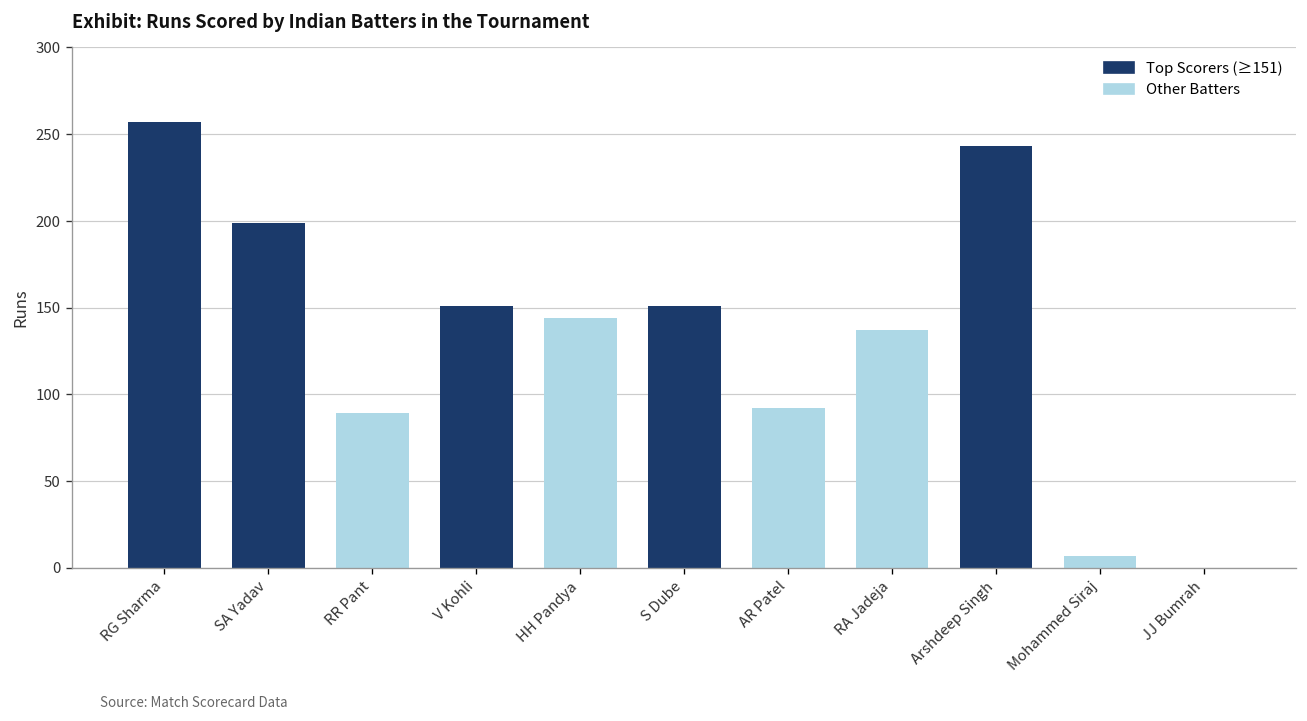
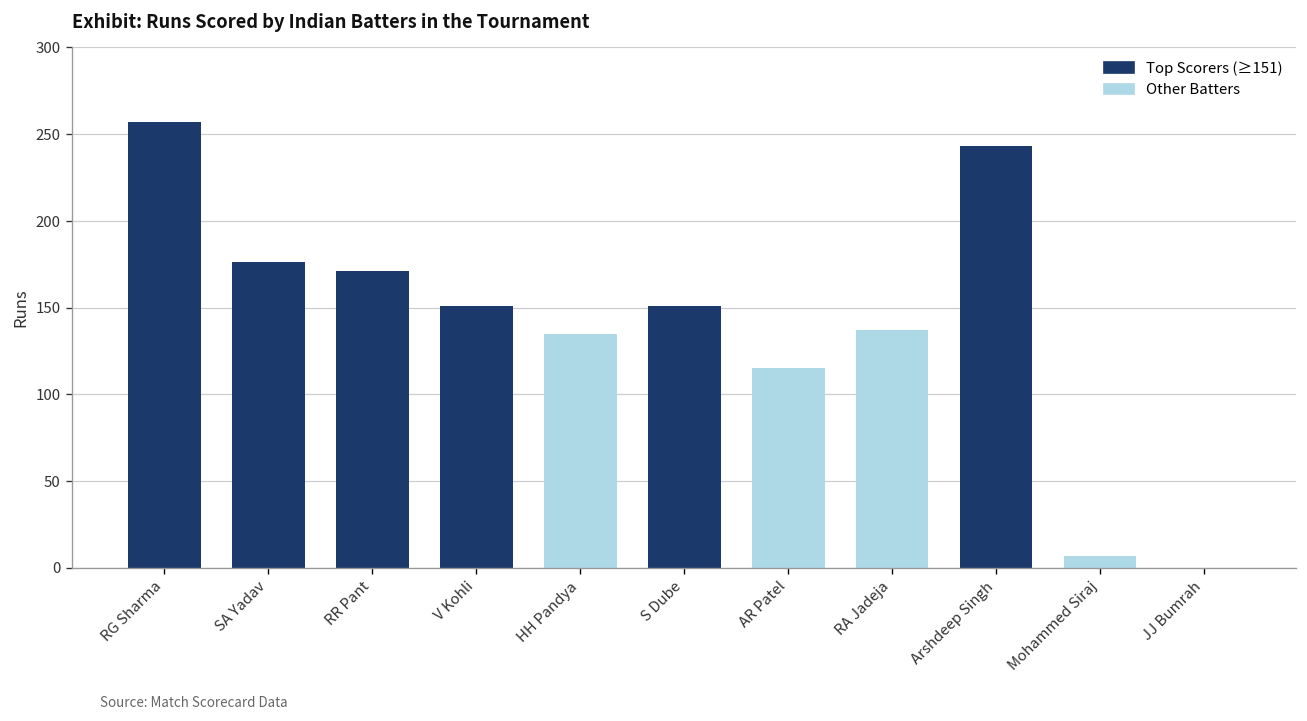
  {
    "RG Sharma": 257,
-   "SA Yadav": 199,
-   "RR Pant": 89,
+   "SA Yadav": 176,
+   "RR Pant": 171,
    "V Kohli": 151,
-   "HH Pandya": 144,
+   "HH Pandya": 135,
    "S Dube": 151,
-   "AR Patel": 92,
+   "AR Patel": 115,
    "RA Jadeja": 137,
    "Arshdeep Singh": 243,
    "Mohammed Siraj": 7,
    "JJ Bumrah": 0
  }
